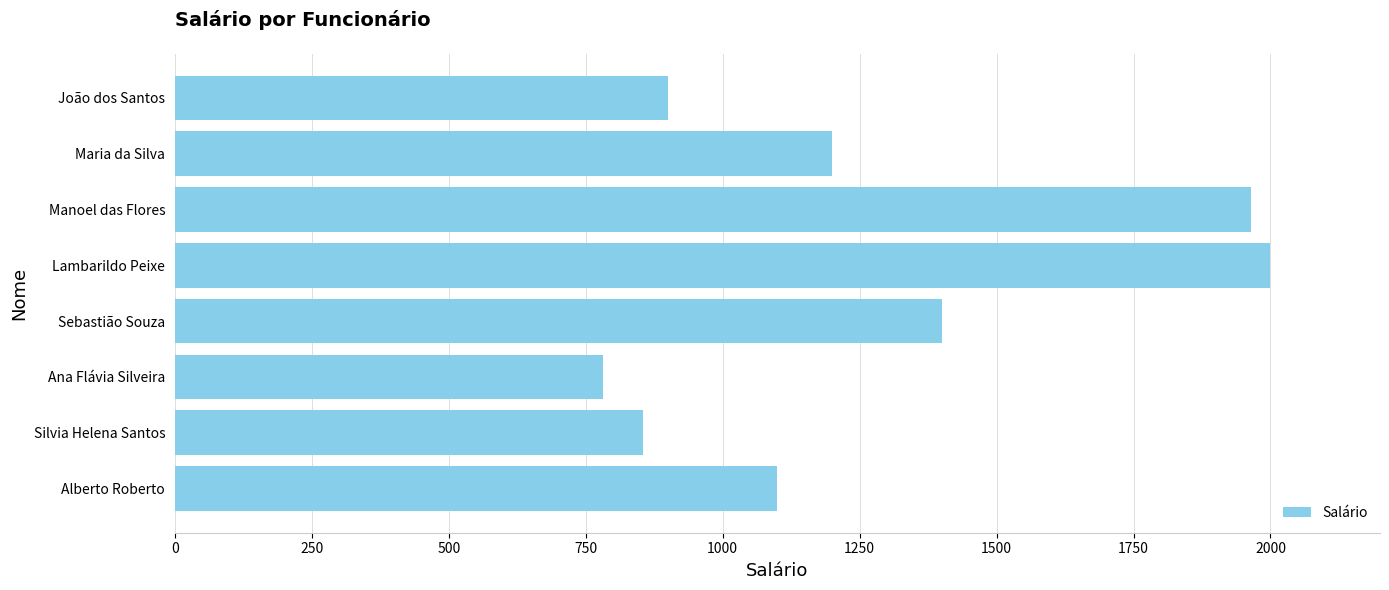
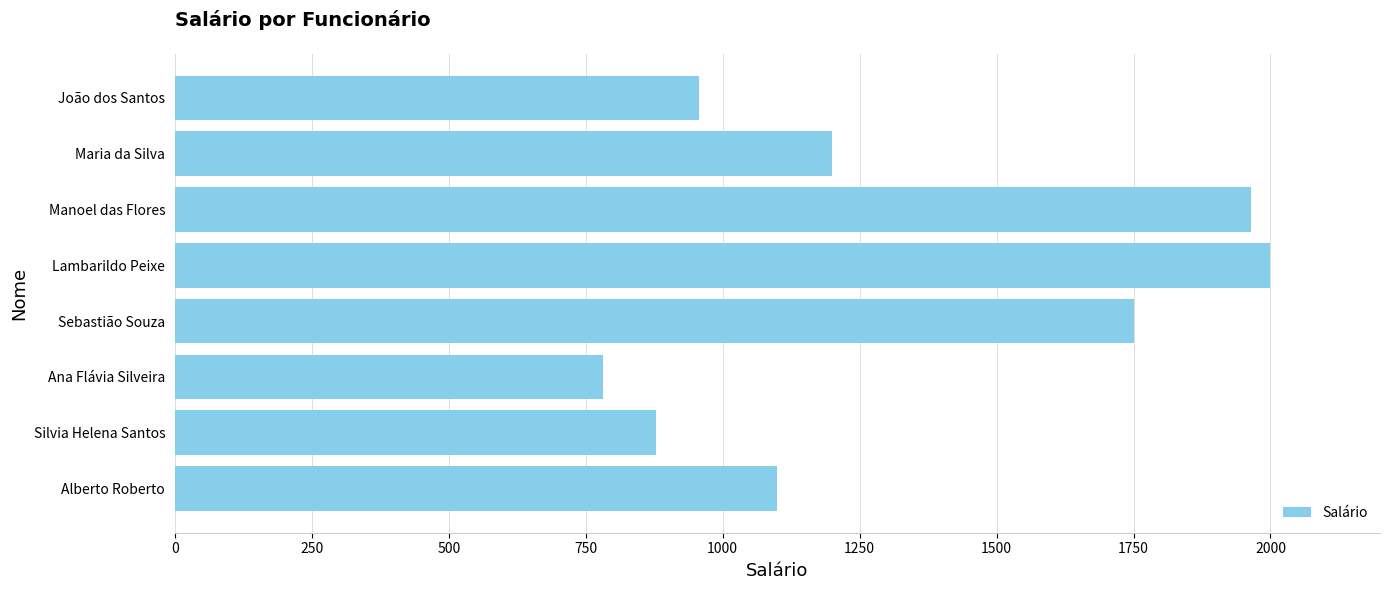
  {
-   "João dos Santos": 900,
+   "João dos Santos": 960,
    "Maria da Silva": 1200,
    "Manoel das Flores": 1970,
    "Lambarildo Peixe": 2000,
-   "Sebastião Souza": 1400,
+   "Sebastião Souza": 1750,
    "Ana Flávia Silveira": 780,
-   "Silvia Helena Santos": 850,
+   "Silvia Helena Santos": 880,
    "Alberto Roberto": 1100
  }
